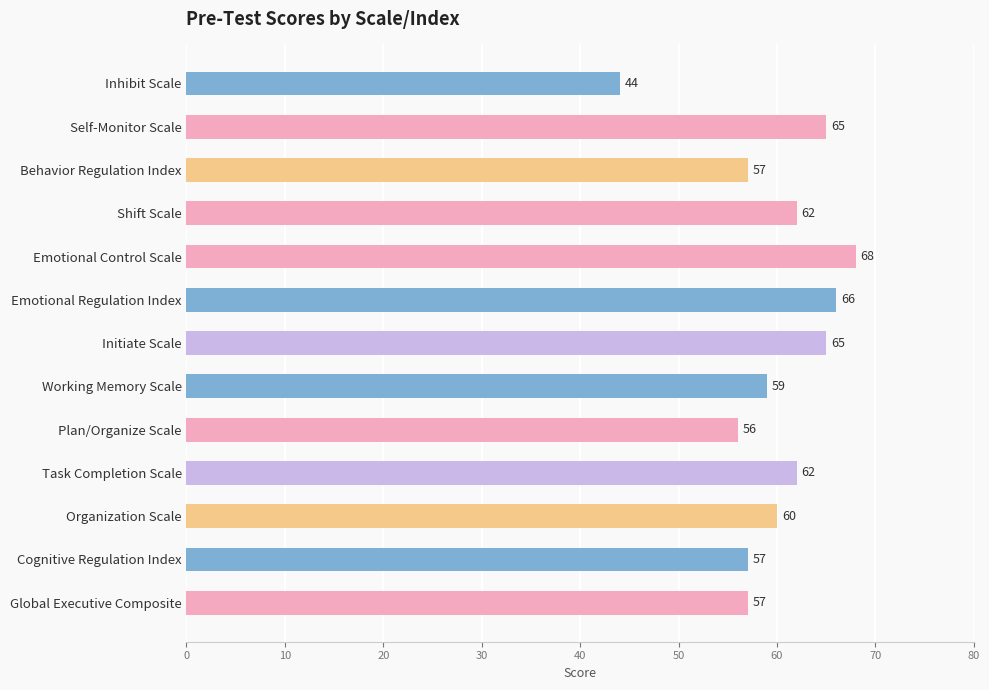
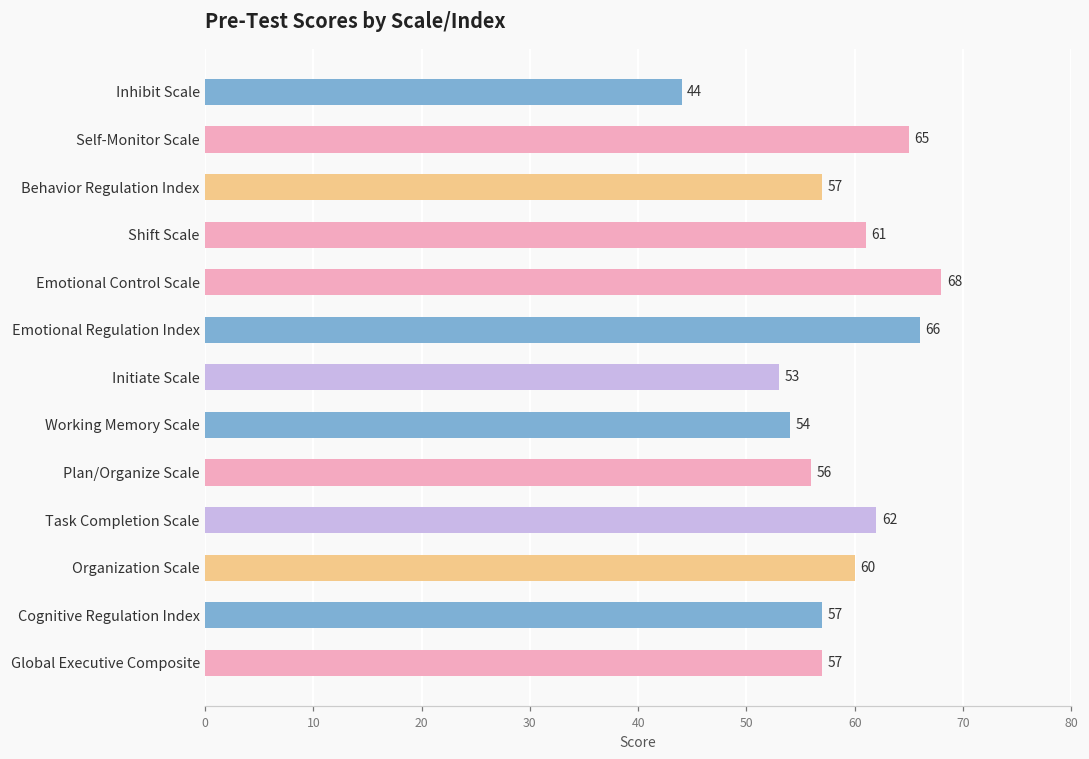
  {
    "Inhibit Scale": 44,
    "Self-Monitor Scale": 65,
    "Behavior Regulation Index": 57,
-   "Shift Scale": 62,
+   "Shift Scale": 61,
    "Emotional Control Scale": 68,
    "Emotional Regulation Index": 66,
-   "Initiate Scale": 65,
-   "Working Memory Scale": 59,
+   "Initiate Scale": 53,
+   "Working Memory Scale": 54,
    "Plan/Organize Scale": 56,
    "Task Completion Scale": 62,
    "Organization Scale": 60,
    "Cognitive Regulation Index": 57,
    "Global Executive Composite": 57
  }
